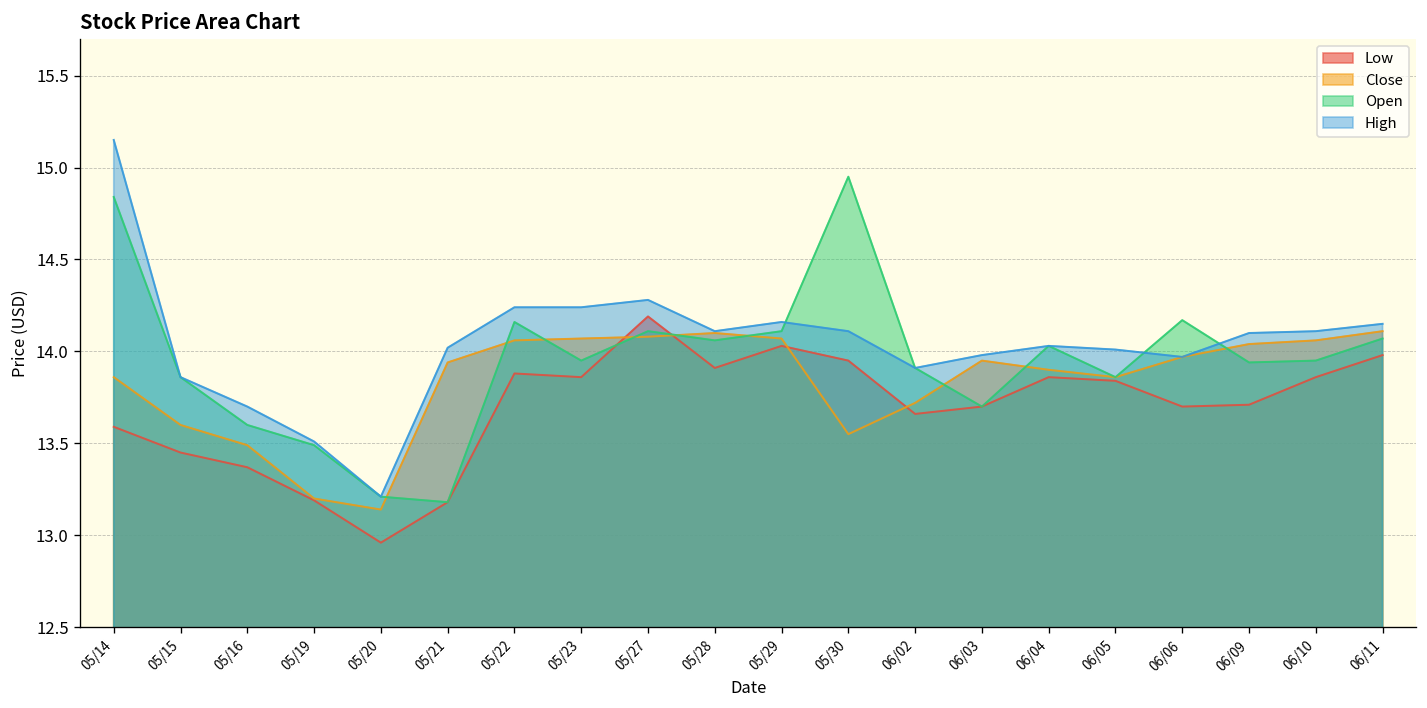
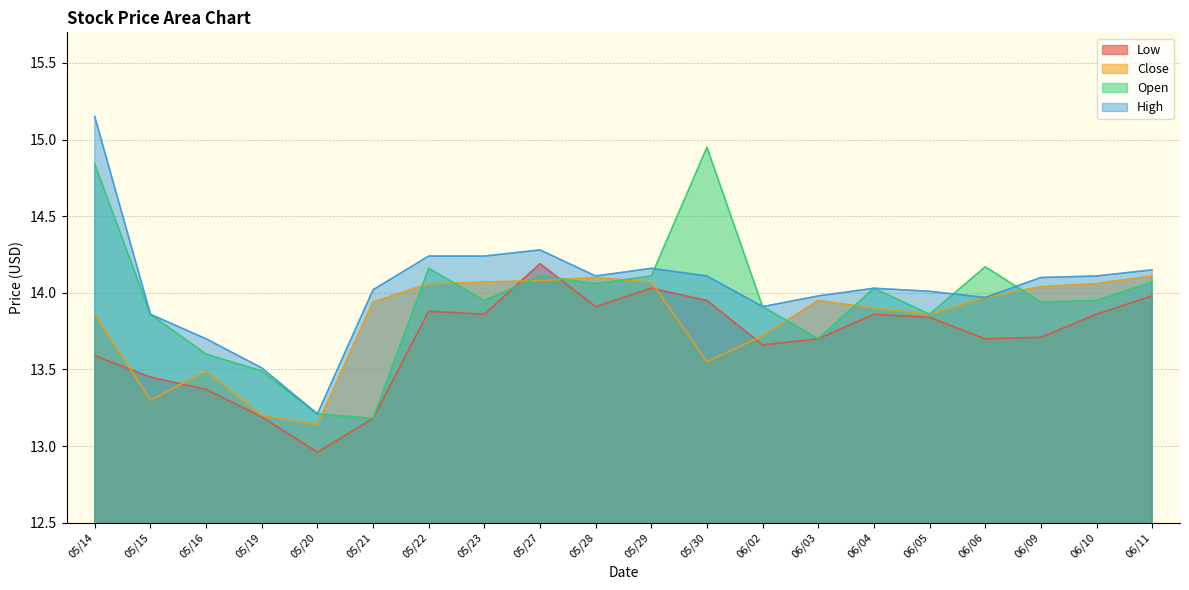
  {
    "Low": {
      "05/14": 13.6,
      "05/15": 13.45,
      "05/16": 13.37,
      "05/20": 12.96,
      "05/22": 13.88,
      "05/23": 13.86,
      "05/27": 14.2,
      "05/28": 13.9,
      "05/29": 14.03,
      "05/30": 13.95,
      "06/02": 13.66,
      "06/04": 13.86,
      "06/05": 13.84,
      "06/06": 13.7,
      "06/09": 13.7,
      "06/10": 13.86,
      "06/11": 13.98
    },
    "Close": {
      "05/14": 13.86,
-     "05/15": 13.6,
+     "05/15": 13.3,
      "05/16": 13.5,
      "05/20": 13.14,
      "05/21": 13.94,
      "05/22": 14.06,
      "05/23": 14.07,
      "05/27": 14.08,
      "05/29": 14.07,
      "05/30": 13.55,
      "06/02": 13.72,
      "06/03": 13.95,
      "06/04": 13.9,
      "06/09": 14.04,
      "06/10": 14.06,
      "06/11": 14.1
    },
    "Open": {
      "05/14": 14.84,
      "05/16": 13.6,
      "05/19": 13.5,
      "05/22": 14.16,
      "05/23": 13.95,
      "05/27": 14.1,
      "05/28": 14.06,
      "05/29": 14.1,
      "05/30": 14.95,
      "06/06": 14.17,
      "06/09": 13.94,
      "06/10": 13.95,
      "06/11": 14.07
    },
    "High": {
      "05/14": 15.15,
      "05/16": 13.7,
      "05/19": 13.5,
      "05/21": 14.02,
      "05/22": 14.24,
      "05/23": 14.24,
      "05/27": 14.28,
      "05/29": 14.16,
      "05/30": 14.1,
      "06/03": 13.98,
      "06/05": 14.0,
      "06/09": 14.1,
      "06/10": 14.1,
      "06/11": 14.15
    }
  }
